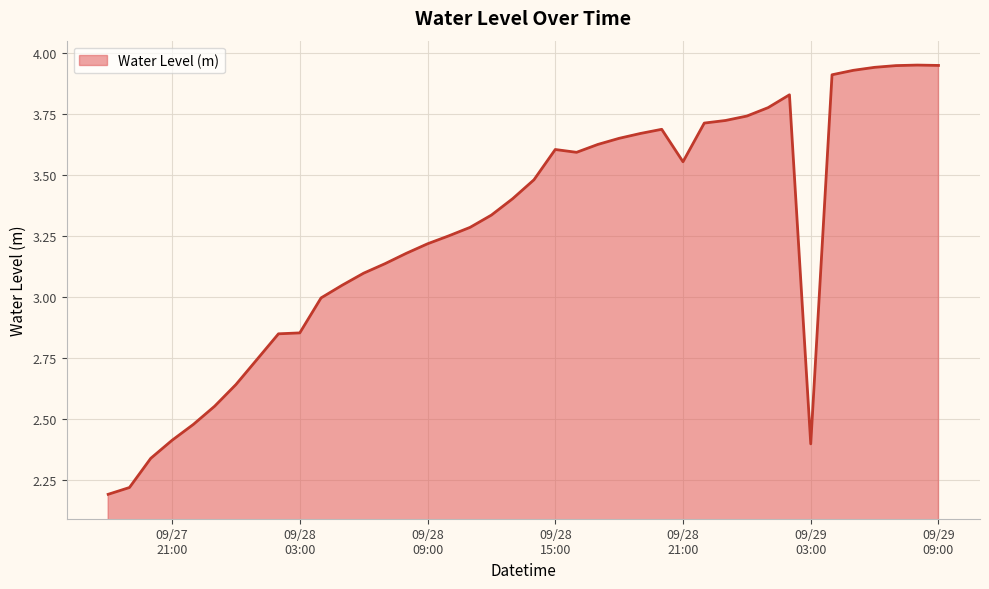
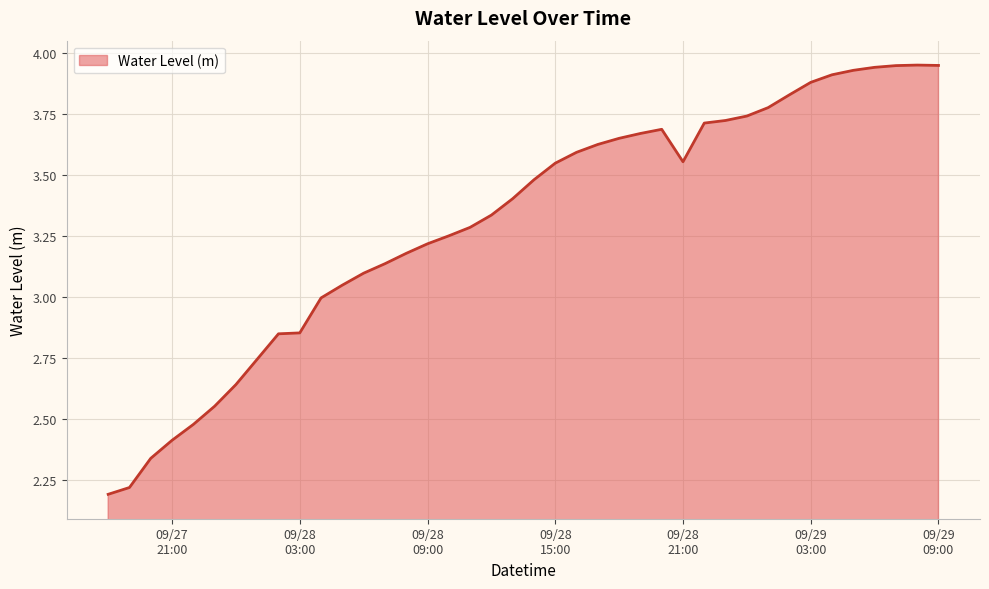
  {
    "09/27 21:00": 2.41,
    "09/28 03:00": 2.85,
    "09/28 09:00": 3.22,
-   "09/28 15:00": 3.61,
+   "09/28 15:00": 3.55,
    "09/28 21:00": 3.56,
-   "09/29 03:00": 2.40,
+   "09/29 03:00": 3.88,
    "09/29 09:00": 3.95
  }
